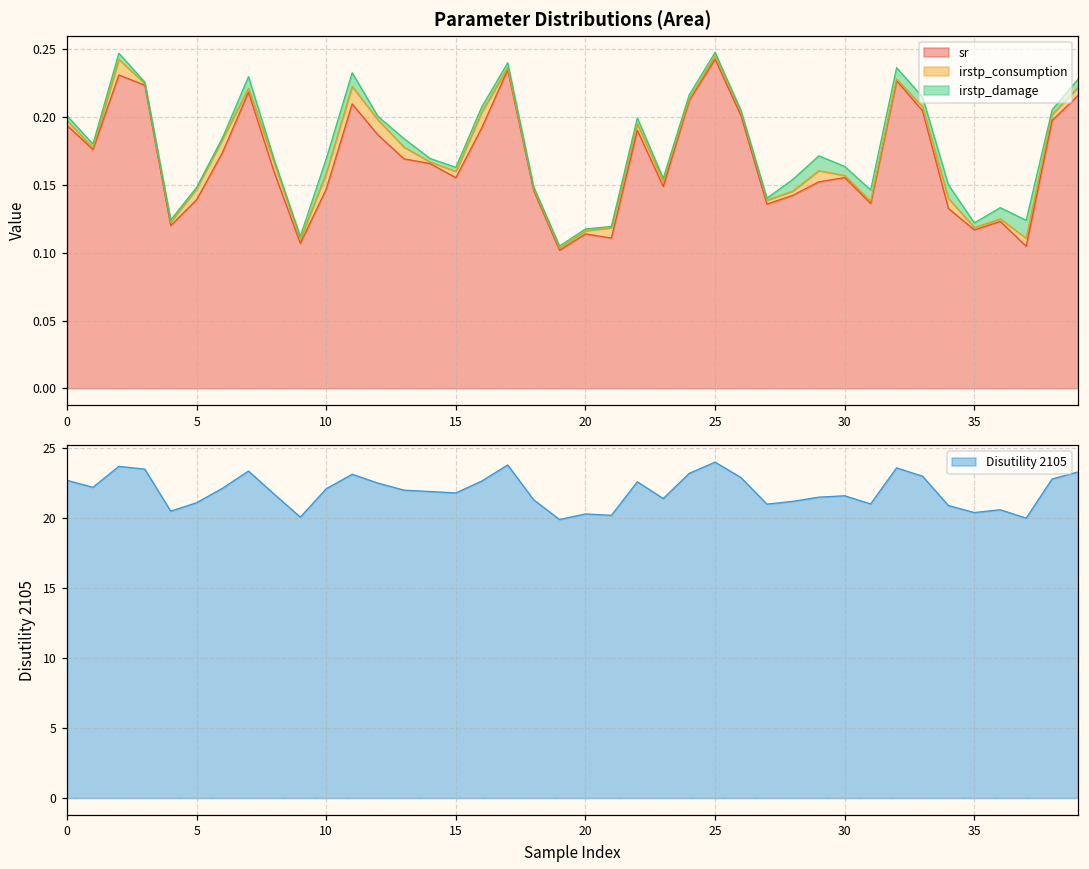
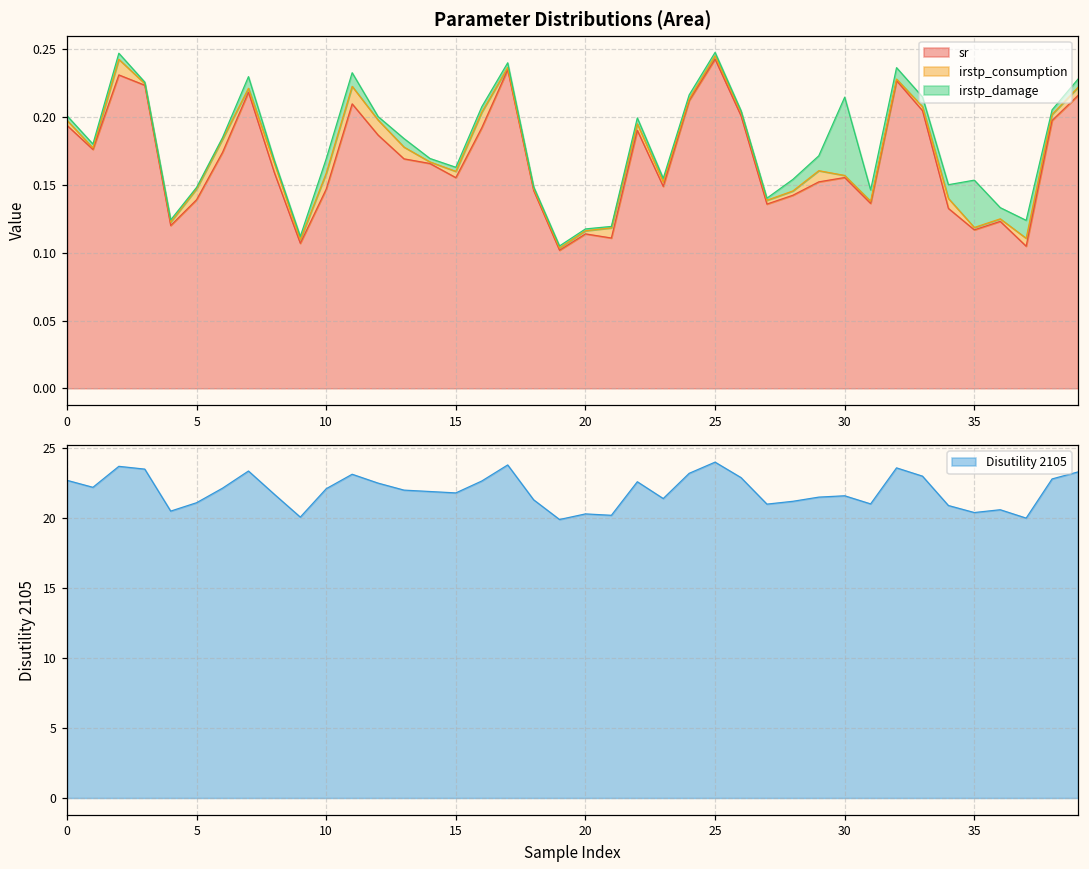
  {
    "Parameter Distributions (Area)": {
      "sr": {
        "0": 0.194,
        "5": 0.139,
        "10": 0.147,
        "15": 0.155,
        "20": 0.114,
        "25": 0.243
      },
      "irstp_consumption": {
        "0": 0.004,
        "10": 0.012,
        "15": 0.005,
        "25": 0.002
      },
      "irstp_damage": {
        "0": 0.003,
        "10": 0.011,
        "15": 0.003,
        "25": 0.003,
-       "30": 0.007,
-       "35": 0.003
+       "30": 0.058,
+       "35": 0.035
      }
    }
  }
